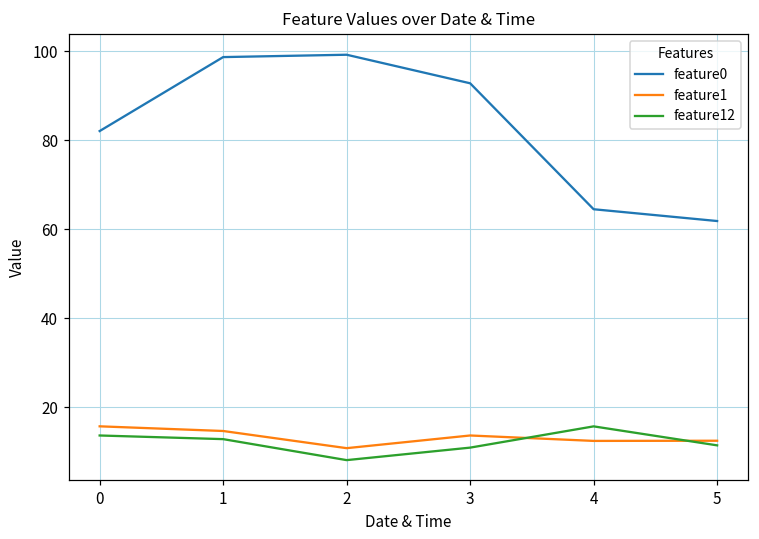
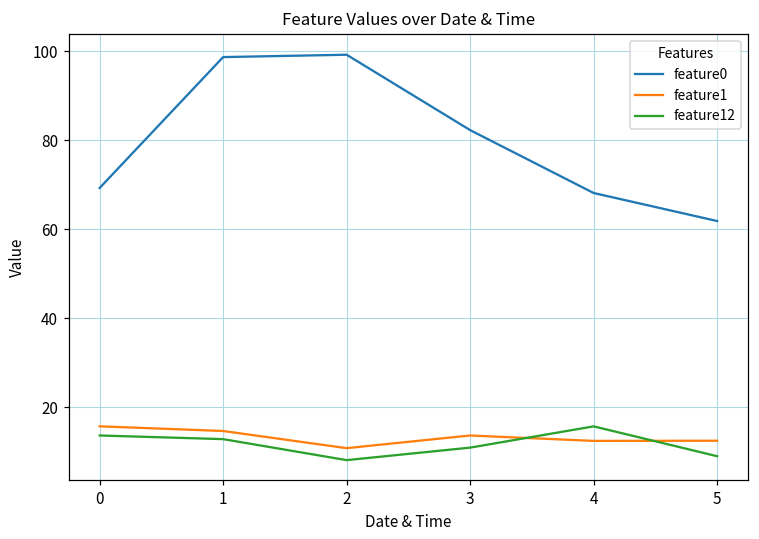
  {
    "feature0": {
-     "0": 82,
+     "0": 69,
      "1": 99,
      "2": 99,
-     "3": 93,
-     "4": 65,
+     "3": 82,
+     "4": 68,
      "5": 62
    },
    "feature1": {
      "0": 16,
      "1": 15,
      "2": 11,
      "3": 14,
      "4": 12,
      "5": 12
    },
    "feature12": {
      "0": 14,
      "1": 13,
      "2": 8,
      "3": 11,
      "4": 16,
-     "5": 11
+     "5": 9
    }
  }
